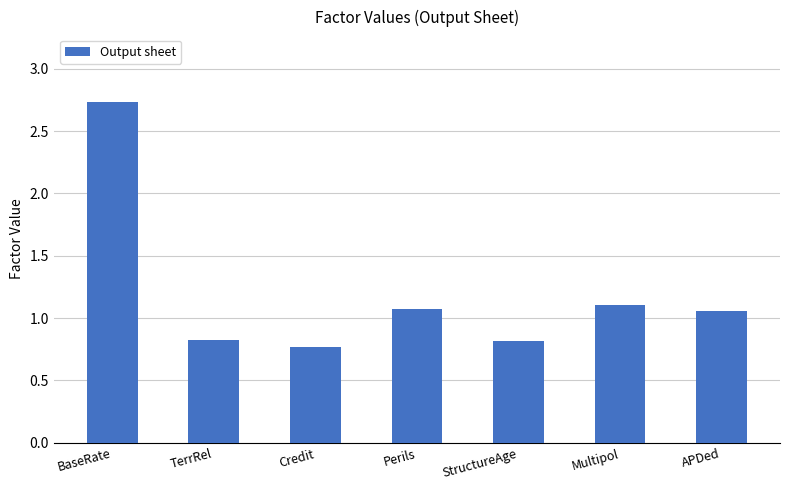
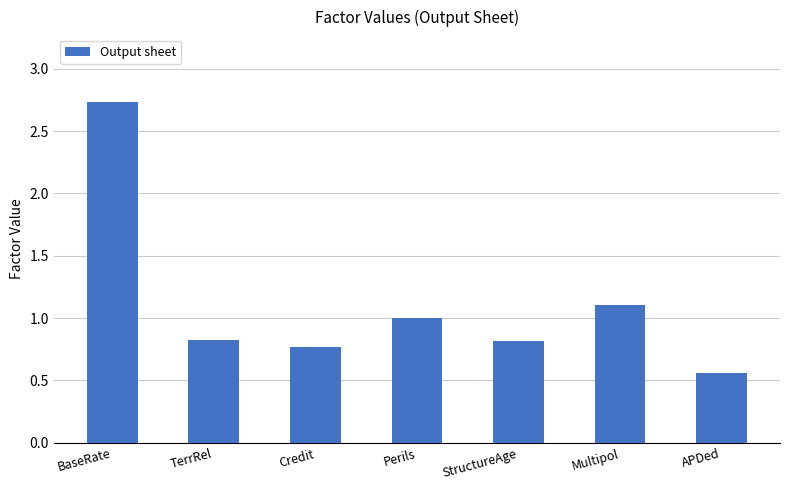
  {
    "BaseRate": 2.73,
    "TerrRel": 0.83,
    "Credit": 0.77,
-   "Perils": 1.07,
+   "Perils": 1.00,
    "StructureAge": 0.82,
    "Multipol": 1.10,
-   "APDed": 1.06
+   "APDed": 0.56
  }
